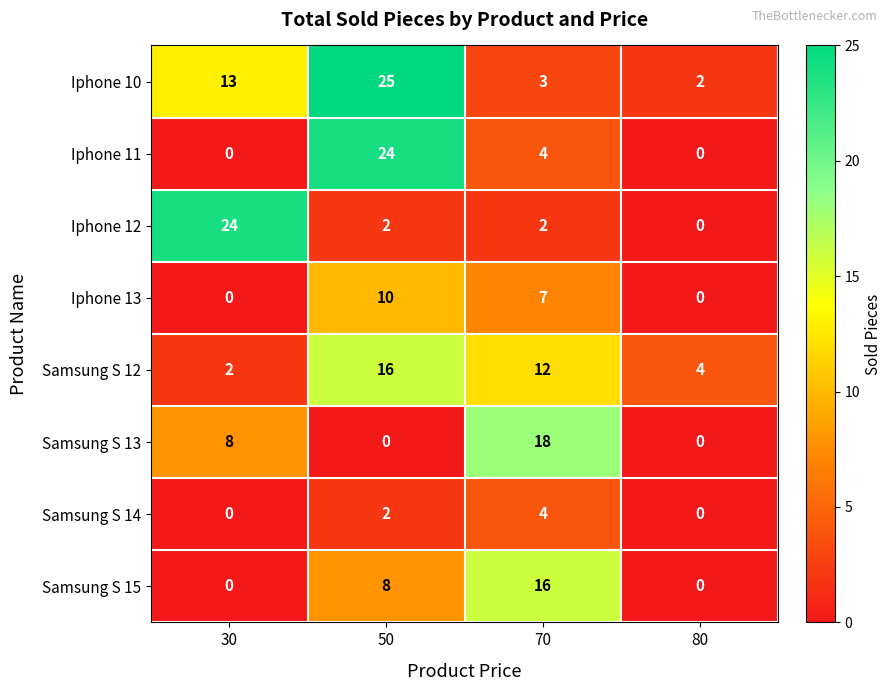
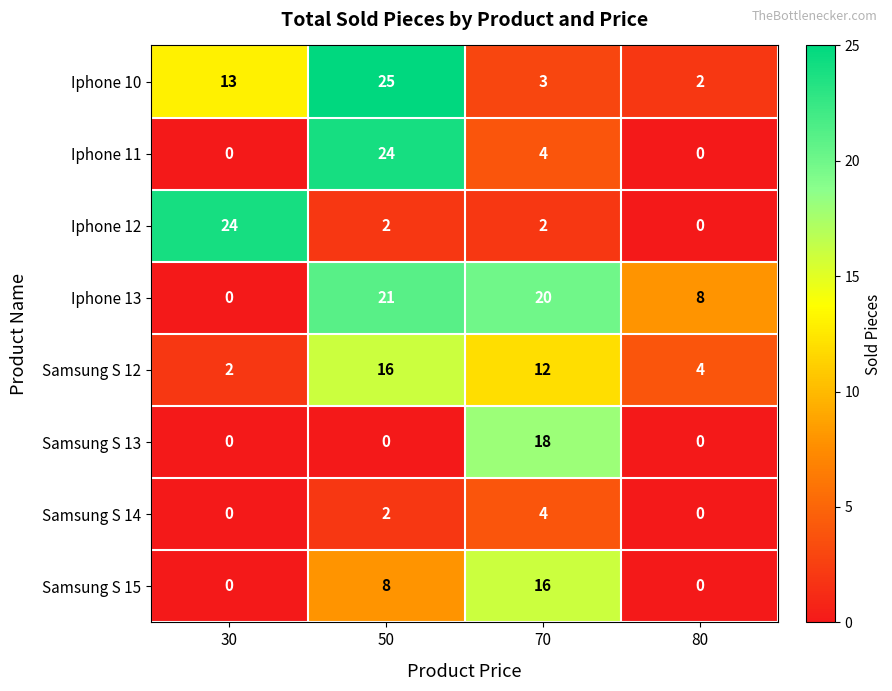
  {
    "Iphone 10": {
      "30": 13,
      "50": 25,
      "70": 3,
      "80": 2
    },
    "Iphone 11": {
      "30": 0,
      "50": 24,
      "70": 4,
      "80": 0
    },
    "Iphone 12": {
      "30": 24,
      "50": 2,
      "70": 2,
      "80": 0
    },
    "Iphone 13": {
      "30": 0,
-     "50": 10,
-     "70": 7,
-     "80": 0
+     "50": 21,
+     "70": 20,
+     "80": 8
    },
    "Samsung S 12": {
      "30": 2,
      "50": 16,
      "70": 12,
      "80": 4
    },
    "Samsung S 13": {
-     "30": 8,
+     "30": 0,
      "50": 0,
      "70": 18,
      "80": 0
    },
    "Samsung S 14": {
      "30": 0,
      "50": 2,
      "70": 4,
      "80": 0
    },
    "Samsung S 15": {
      "30": 0,
      "50": 8,
      "70": 16,
      "80": 0
    }
  }
